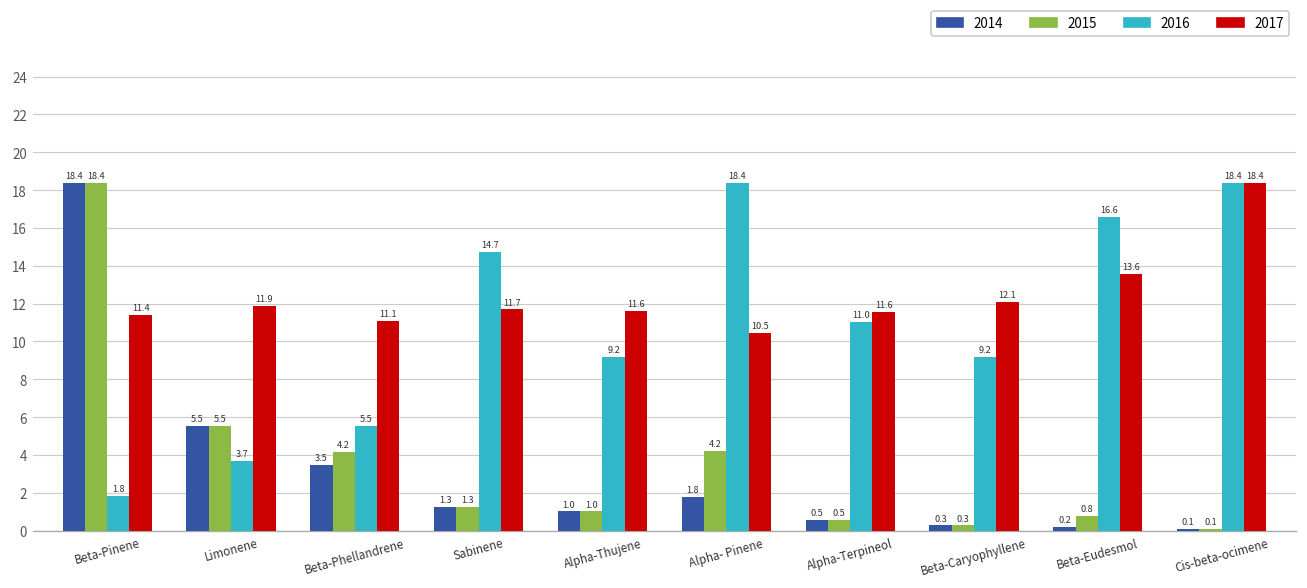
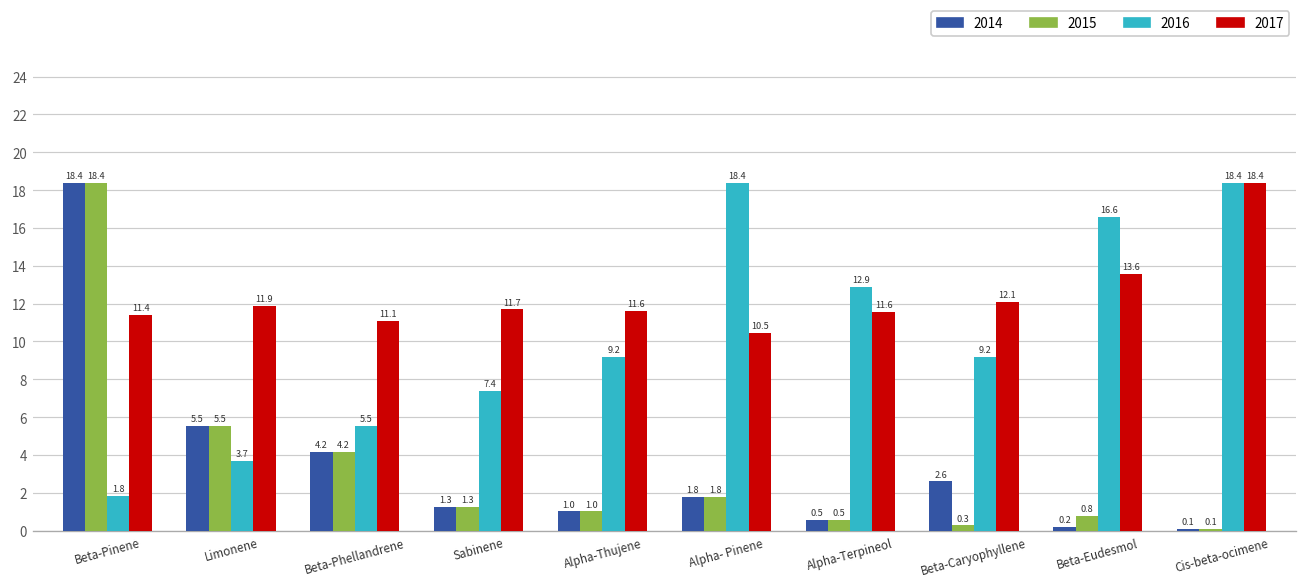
  {
    "2014": {
      "Beta-Pinene": 18.4,
      "Limonene": 5.5,
-     "Beta-Phellandrene": 3.5,
+     "Beta-Phellandrene": 4.2,
      "Sabinene": 1.3,
      "Alpha-Thujene": 1.0,
      "Alpha- Pinene": 1.8,
      "Alpha-Terpineol": 0.5,
-     "Beta-Caryophyllene": 0.3,
+     "Beta-Caryophyllene": 2.6,
      "Beta-Eudesmol": 0.2,
      "Cis-beta-ocimene": 0.1
    },
    "2015": {
      "Beta-Pinene": 18.4,
      "Limonene": 5.5,
      "Beta-Phellandrene": 4.2,
      "Sabinene": 1.3,
      "Alpha-Thujene": 1.0,
-     "Alpha- Pinene": 4.2,
+     "Alpha- Pinene": 1.8,
      "Alpha-Terpineol": 0.5,
      "Beta-Caryophyllene": 0.3,
      "Beta-Eudesmol": 0.8,
      "Cis-beta-ocimene": 0.1
    },
    "2016": {
      "Beta-Pinene": 1.8,
      "Limonene": 3.7,
      "Beta-Phellandrene": 5.5,
-     "Sabinene": 14.7,
+     "Sabinene": 7.4,
      "Alpha-Thujene": 9.2,
      "Alpha- Pinene": 18.4,
-     "Alpha-Terpineol": 11.0,
+     "Alpha-Terpineol": 12.9,
      "Beta-Caryophyllene": 9.2,
      "Beta-Eudesmol": 16.6,
      "Cis-beta-ocimene": 18.4
    },
    "2017": {
      "Beta-Pinene": 11.4,
      "Limonene": 11.9,
      "Beta-Phellandrene": 11.1,
      "Sabinene": 11.7,
      "Alpha-Thujene": 11.6,
      "Alpha- Pinene": 10.5,
      "Alpha-Terpineol": 11.6,
      "Beta-Caryophyllene": 12.1,
      "Beta-Eudesmol": 13.6,
      "Cis-beta-ocimene": 18.4
    }
  }
